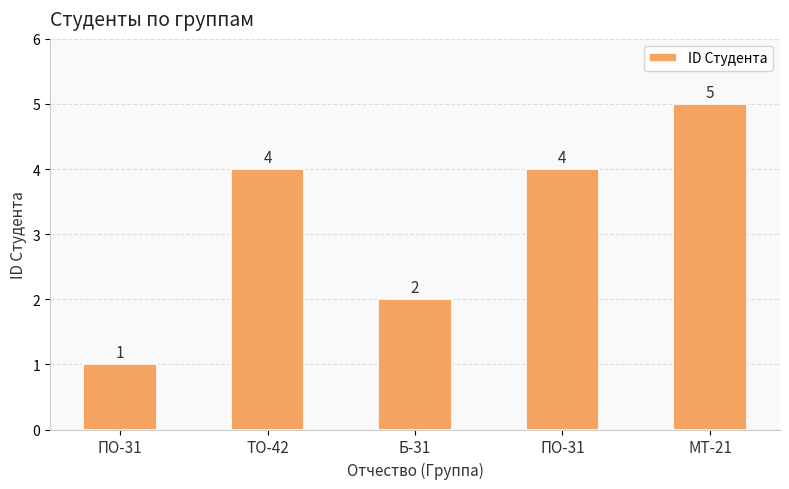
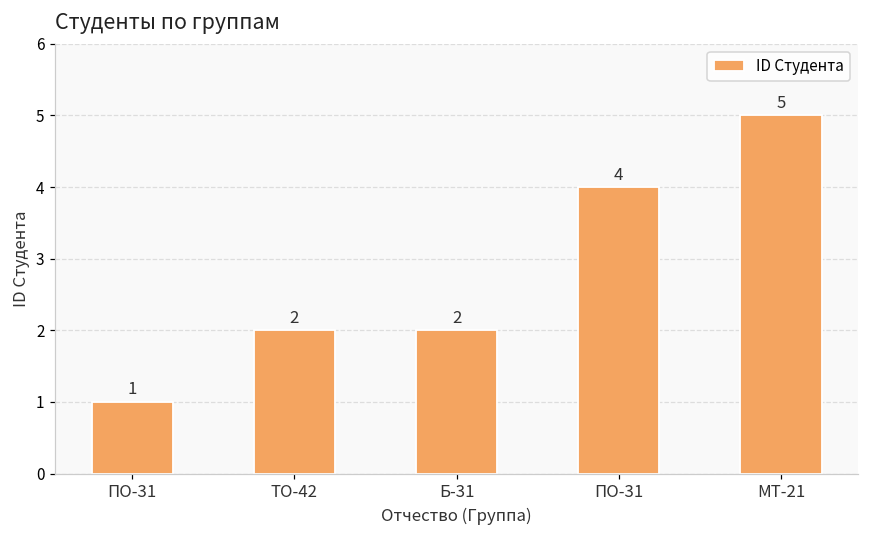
  {
-   "ТО-42": 4,
+   "ТО-42": 2,
    "Б-31": 2,
    "МТ-21": 5
  }
